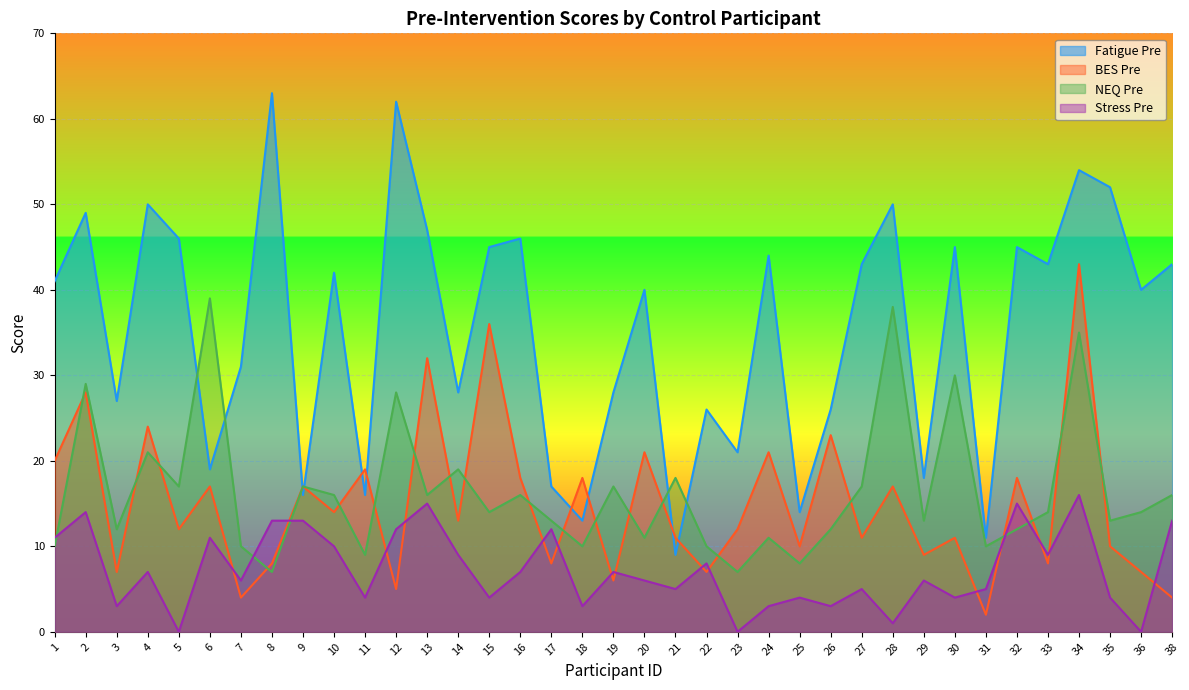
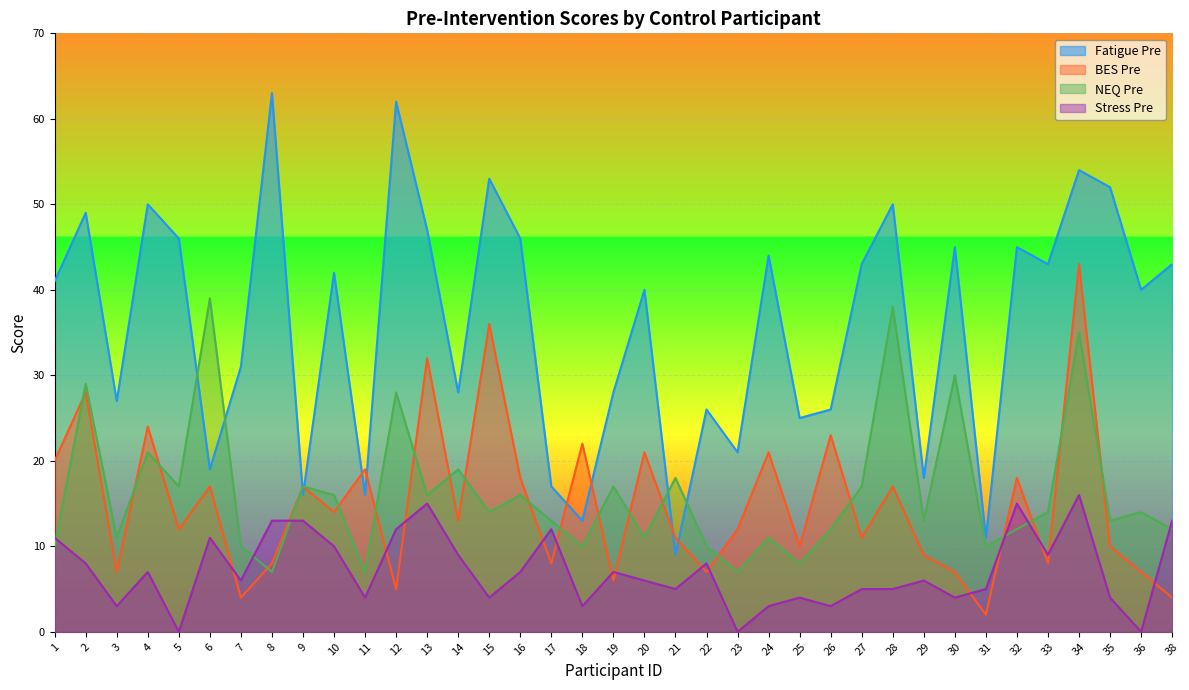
  {
    "Fatigue Pre": {
      "1": 41,
      "2": 49,
      "3": 27,
      "4": 50,
      "5": 46,
      "6": 19,
      "7": 31,
      "8": 63,
      "9": 16,
      "10": 42,
      "11": 16,
      "12": 62,
      "13": 47,
      "14": 28,
-     "15": 45,
+     "15": 53,
      "16": 46,
      "17": 17,
      "18": 13,
      "19": 28,
      "20": 40,
      "21": 9,
      "22": 26,
      "23": 21,
      "24": 44,
-     "25": 14,
+     "25": 25,
      "26": 26,
      "27": 43,
      "28": 50,
      "29": 18,
      "30": 45,
      "31": 11,
      "32": 45,
      "33": 43,
      "34": 54,
      "35": 52,
      "36": 40,
      "38": 43
    },
    "BES Pre": {
      "1": 20,
      "2": 28,
      "3": 7,
      "4": 24,
      "5": 12,
      "6": 17,
      "7": 4,
      "8": 8,
      "10": 14,
      "11": 19,
      "12": 5,
      "13": 32,
      "14": 13,
      "15": 36,
      "16": 18,
      "17": 8,
-     "18": 18,
+     "18": 22,
      "19": 6,
      "20": 21,
      "21": 11,
      "22": 7,
      "23": 12,
      "24": 21,
      "25": 10,
      "26": 23,
      "27": 11,
      "28": 17,
      "29": 9,
-     "30": 11,
+     "30": 7,
      "31": 2,
      "32": 18,
      "33": 8,
      "34": 43,
      "35": 10,
      "36": 7,
      "38": 4
    },
    "NEQ Pre": {
      "1": 10,
      "2": 29,
-     "3": 12,
+     "3": 11,
      "4": 21,
      "5": 17,
      "6": 39,
      "7": 10,
      "8": 7,
      "10": 16,
-     "11": 9,
+     "11": 7,
      "12": 28,
      "13": 16,
      "14": 19,
      "15": 14,
      "16": 16,
      "17": 13,
      "18": 10,
      "19": 17,
      "20": 11,
      "21": 18,
      "22": 10,
      "23": 7,
      "24": 11,
      "25": 8,
      "26": 12,
      "27": 17,
      "28": 38,
      "29": 13,
      "30": 30,
      "31": 10,
      "32": 12,
      "33": 14,
      "34": 35,
      "35": 13,
      "36": 14,
-     "38": 16
+     "38": 12
    },
    "Stress Pre": {
      "1": 11,
-     "2": 14,
+     "2": 8,
      "3": 3,
      "4": 7,
      "5": 0,
      "6": 11,
      "7": 6,
      "8": 13,
      "9": 13,
      "10": 10,
      "11": 4,
      "12": 12,
      "13": 15,
      "14": 9,
      "15": 4,
      "16": 7,
      "17": 12,
      "18": 3,
      "19": 7,
      "20": 6,
      "21": 5,
      "22": 8,
      "23": 0,
      "24": 3,
      "25": 4,
      "26": 3,
      "27": 5,
-     "28": 1,
+     "28": 5,
      "29": 6,
      "30": 4,
      "31": 5,
      "32": 15,
      "33": 9,
      "34": 16,
      "35": 4,
      "36": 0,
      "38": 13
    }
  }
